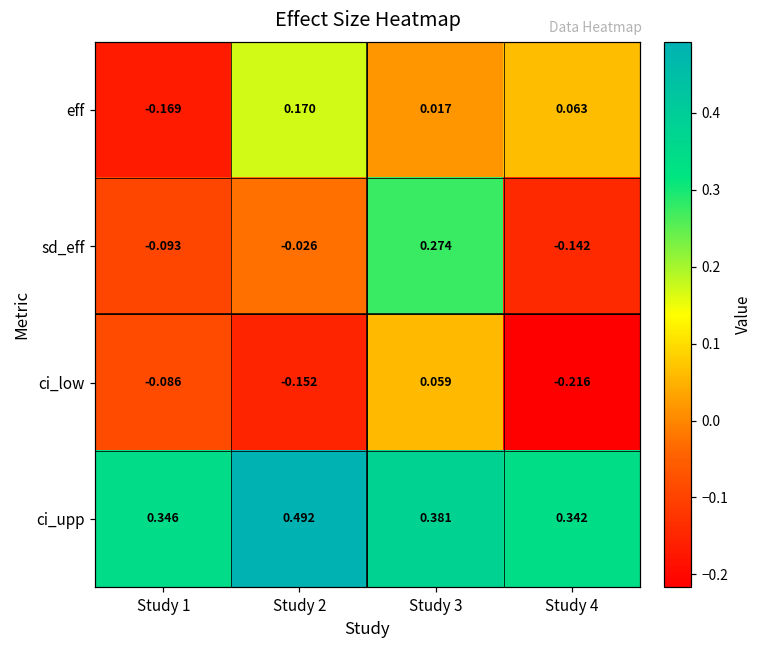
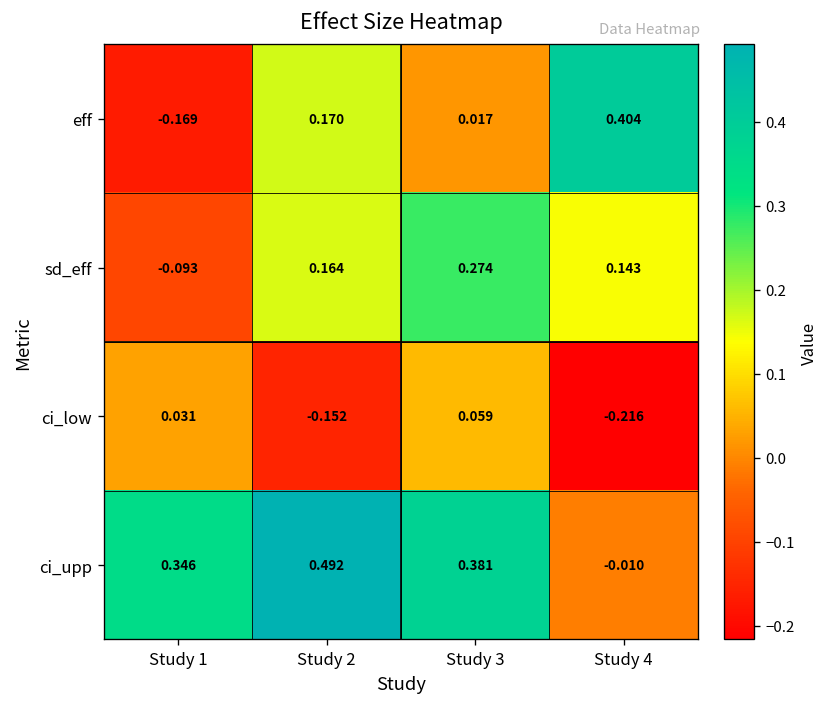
  {
    "eff": {
      "Study 1": -0.169,
      "Study 2": 0.170,
      "Study 3": 0.017,
-     "Study 4": 0.063
+     "Study 4": 0.404
    },
    "sd_eff": {
      "Study 1": -0.093,
-     "Study 2": -0.026,
+     "Study 2": 0.164,
      "Study 3": 0.274,
-     "Study 4": -0.142
+     "Study 4": 0.143
    },
    "ci_low": {
-     "Study 1": -0.086,
+     "Study 1": 0.031,
      "Study 2": -0.152,
      "Study 3": 0.059,
      "Study 4": -0.216
    },
    "ci_upp": {
      "Study 1": 0.346,
      "Study 2": 0.492,
      "Study 3": 0.381,
-     "Study 4": 0.342
+     "Study 4": -0.010
    }
  }
